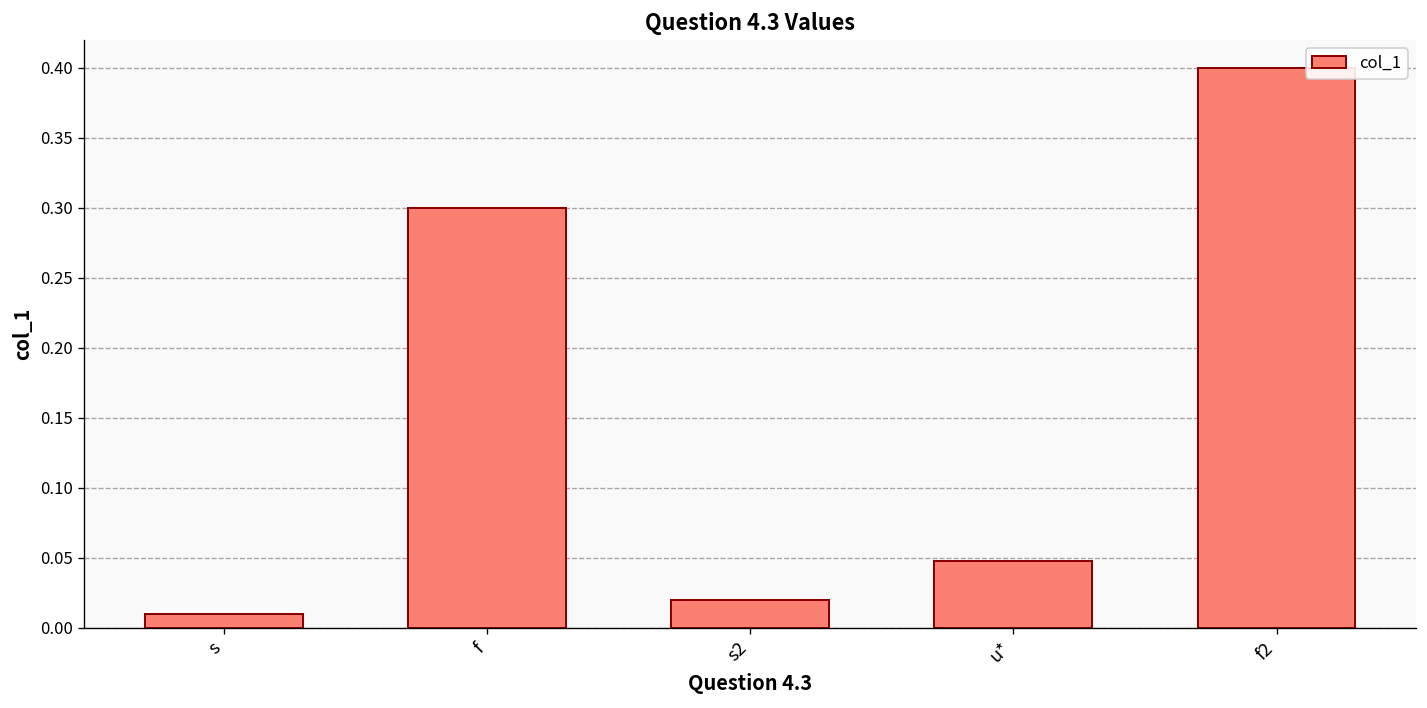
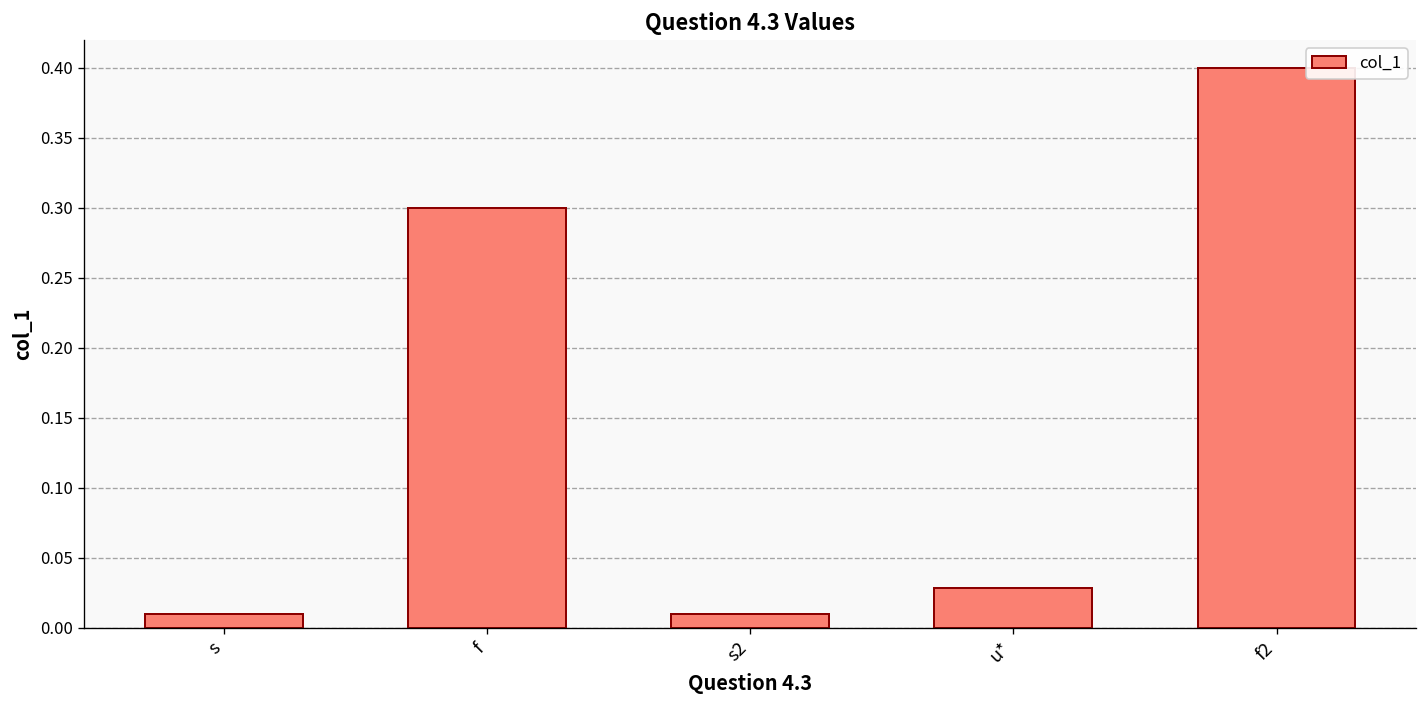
  {
    "s": 0.010,
    "f": 0.300,
-   "s2": 0.02,
-   "u*": 0.048,
+   "s2": 0.01,
+   "u*": 0.028,
    "f2": 0.400
  }
